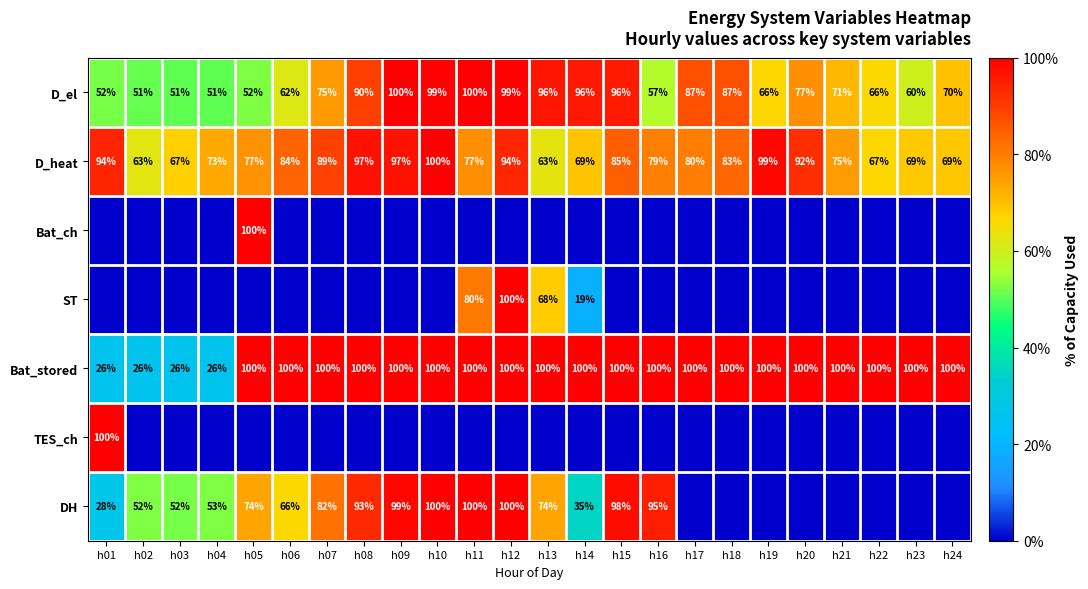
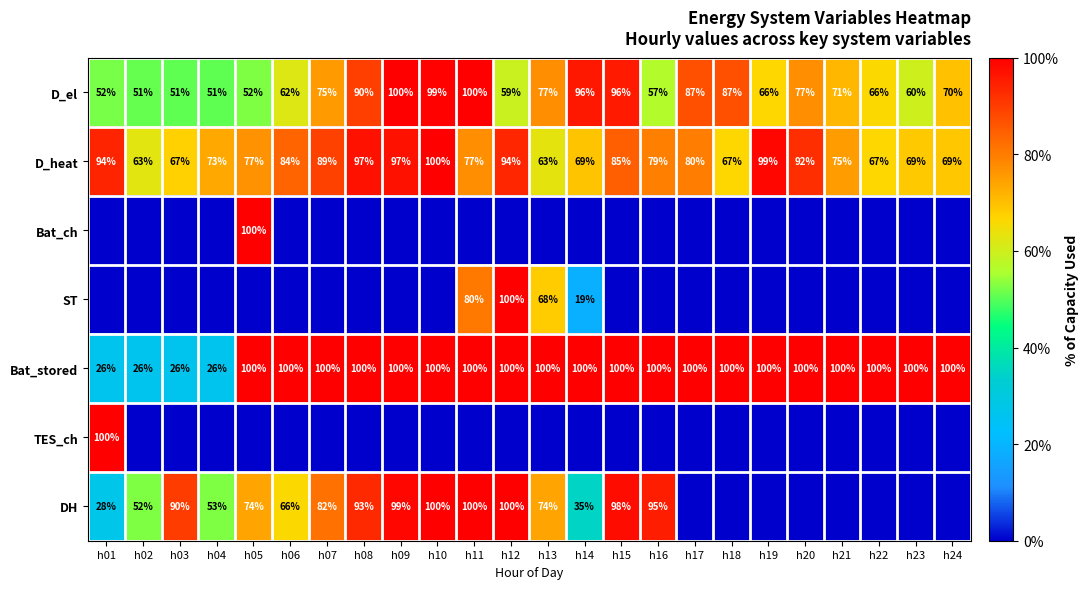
  {
    "D_el": {
      "h01": "52%",
      "h02": "51%",
      "h03": "51%",
      "h04": "51%",
      "h05": "52%",
      "h06": "62%",
      "h07": "75%",
      "h08": "90%",
      "h09": "100%",
      "h10": "99%",
      "h11": "100%",
-     "h12": "99%",
-     "h13": "96%",
+     "h12": "59%",
+     "h13": "77%",
      "h14": "96%",
      "h15": "96%",
      "h16": "57%",
      "h17": "87%",
      "h18": "87%",
      "h19": "66%",
      "h20": "77%",
      "h21": "71%",
      "h22": "66%",
      "h23": "60%",
      "h24": "70%"
    },
    "D_heat": {
      "h01": "94%",
      "h02": "63%",
      "h03": "67%",
      "h04": "73%",
      "h05": "77%",
      "h06": "84%",
      "h07": "89%",
      "h08": "97%",
      "h09": "97%",
      "h10": "100%",
      "h11": "77%",
      "h12": "94%",
      "h13": "63%",
      "h14": "69%",
      "h15": "85%",
      "h16": "79%",
      "h17": "80%",
-     "h18": "83%",
+     "h18": "67%",
      "h19": "99%",
      "h20": "92%",
      "h21": "75%",
      "h22": "67%",
      "h23": "69%",
      "h24": "69%"
    },
    "Bat_ch": {
      "h05": "100%"
    },
    "ST": {
      "h11": "80%",
      "h12": "100%",
      "h13": "68%",
      "h14": "19%"
    },
    "Bat_stored": {
      "h01": "26%",
      "h02": "26%",
      "h03": "26%",
      "h04": "26%",
      "h05": "100%",
      "h06": "100%",
      "h07": "100%",
      "h08": "100%",
      "h09": "100%",
      "h10": "100%",
      "h11": "100%",
      "h12": "100%",
      "h13": "100%",
      "h14": "100%",
      "h15": "100%",
      "h16": "100%",
      "h17": "100%",
      "h18": "100%",
      "h19": "100%",
      "h20": "100%",
      "h21": "100%",
      "h22": "100%",
      "h23": "100%",
      "h24": "100%"
    },
    "TES_ch": {
      "h01": "100%"
    },
    "DH": {
      "h01": "28%",
      "h02": "52%",
-     "h03": "52%",
+     "h03": "90%",
      "h04": "53%",
      "h05": "74%",
      "h06": "66%",
      "h07": "82%",
      "h08": "93%",
      "h09": "99%",
      "h10": "100%",
      "h11": "100%",
      "h12": "100%",
      "h13": "74%",
      "h14": "35%",
      "h15": "98%",
      "h16": "95%"
    }
  }
